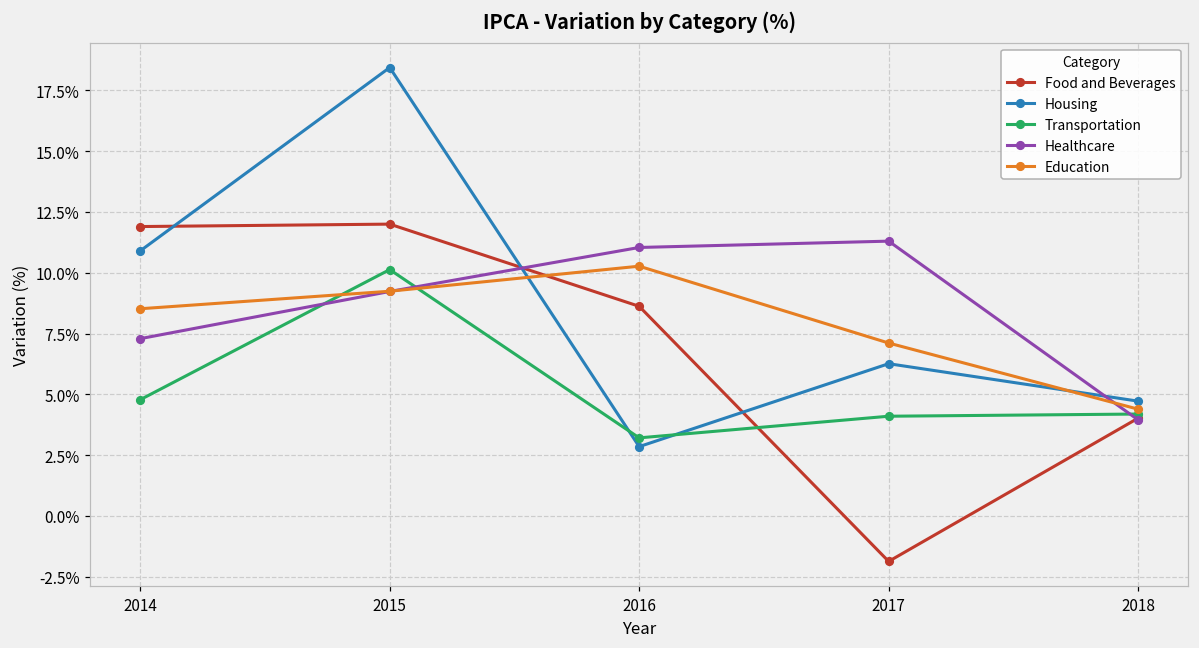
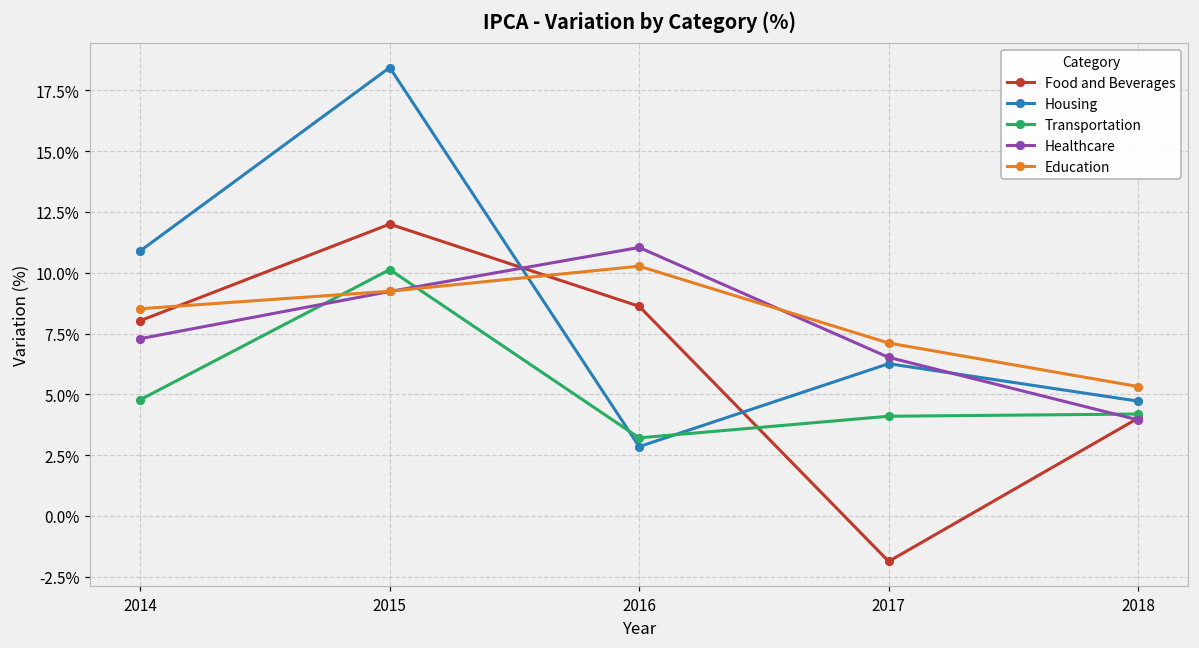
  {
    "Food and Beverages": {
-     "2014": "11.9%",
+     "2014": "8.0%",
      "2015": "12.0%",
      "2016": "8.6%",
      "2017": "-1.9%"
    },
    "Housing": {
      "2014": "10.9%",
      "2015": "18.4%",
      "2016": "2.9%",
      "2017": "6.3%",
      "2018": "4.7%"
    },
    "Transportation": {
      "2014": "4.8%",
      "2015": "10.1%",
      "2016": "3.2%",
      "2017": "4.1%",
      "2018": "4.2%"
    },
    "Healthcare": {
      "2014": "7.3%",
      "2016": "11.0%",
-     "2017": "11.3%"
+     "2017": "6.5%"
    },
    "Education": {
      "2014": "8.5%",
      "2016": "10.3%",
      "2017": "7.1%",
-     "2018": "4.4%"
+     "2018": "5.3%"
    }
  }
